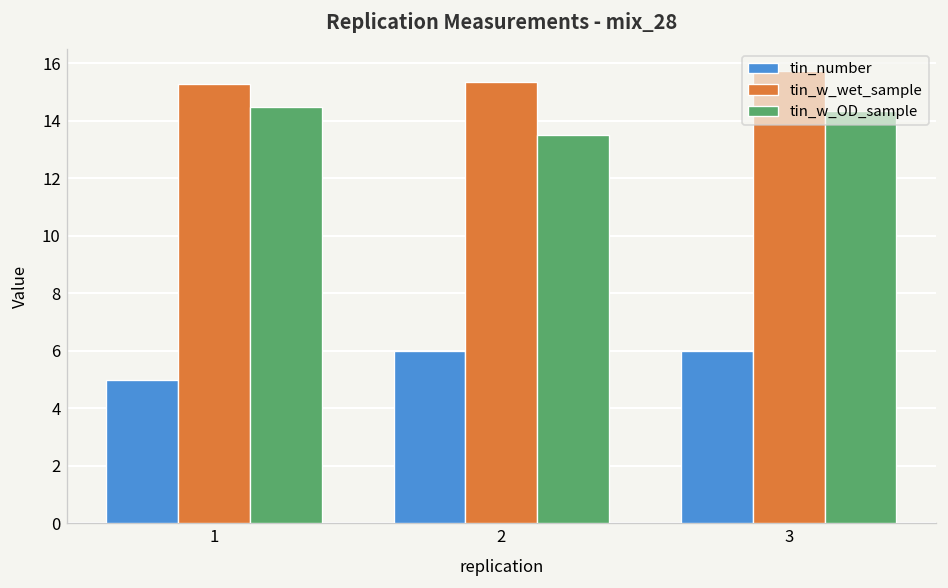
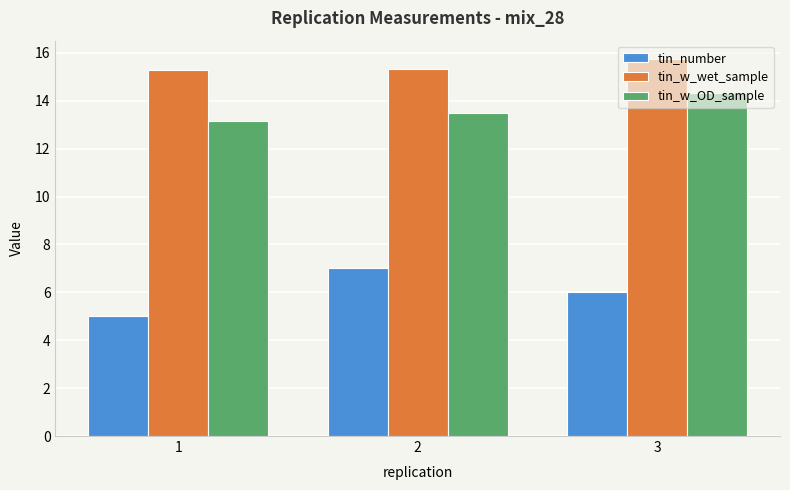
  {
    "tin_number": {
      "1": 5,
-     "2": 6,
+     "2": 7,
      "3": 6
    },
    "tin_w_wet_sample": {
      "1": 15.3,
      "2": 15.3
    },
    "tin_w_OD_sample": {
-     "1": 14.5,
+     "1": 13.1,
      "2": 13.5
    }
  }
